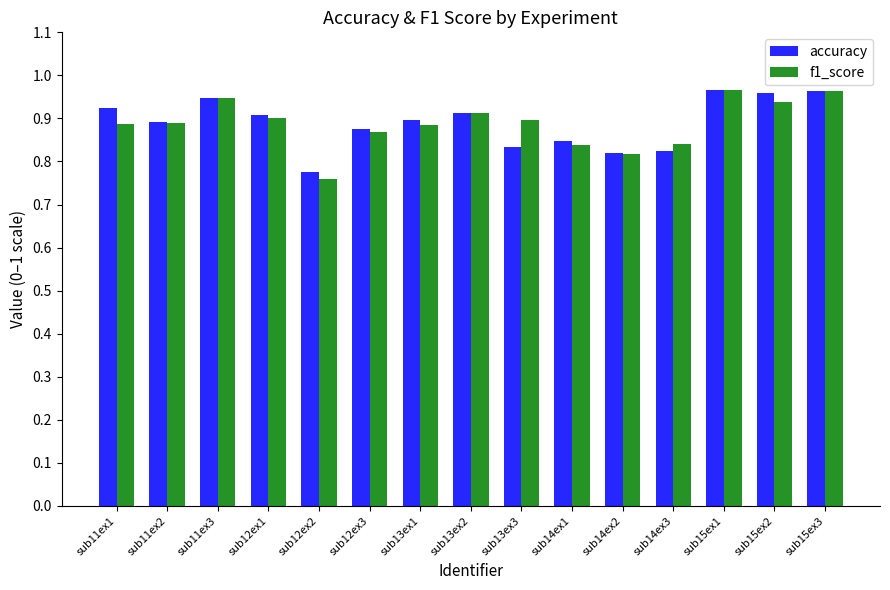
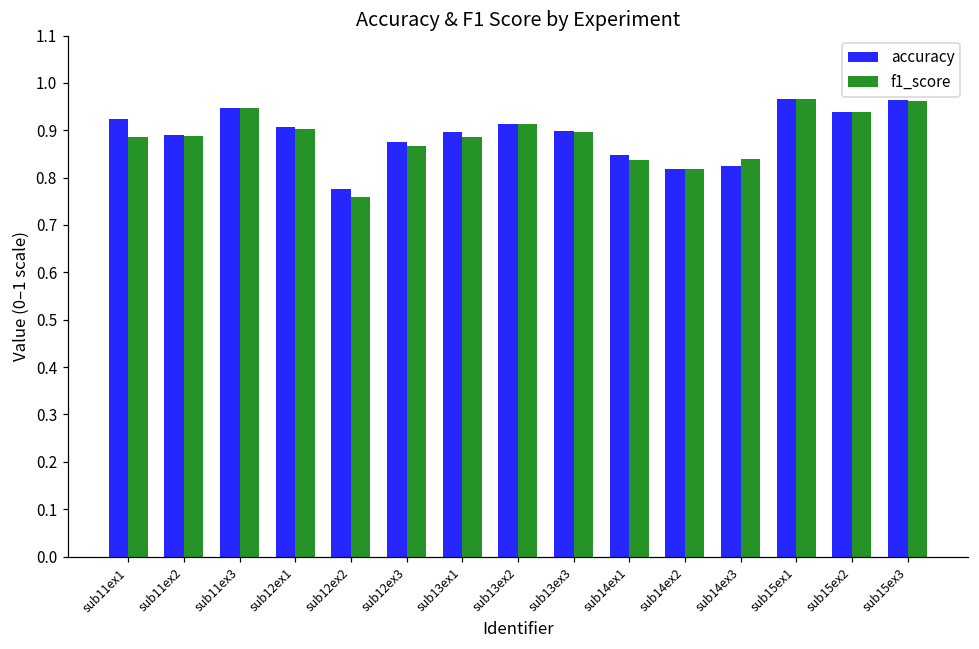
  {
    "accuracy": {
      "sub11ex1": 0.92,
      "sub11ex2": 0.89,
      "sub11ex3": 0.95,
      "sub12ex1": 0.91,
      "sub12ex2": 0.78,
      "sub12ex3": 0.88,
      "sub13ex1": 0.90,
      "sub13ex2": 0.91,
-     "sub13ex3": 0.83,
+     "sub13ex3": 0.90,
      "sub14ex1": 0.85,
      "sub14ex2": 0.82,
      "sub14ex3": 0.83,
      "sub15ex1": 0.97,
-     "sub15ex2": 0.96,
+     "sub15ex2": 0.94,
      "sub15ex3": 0.96
    },
    "f1_score": {
      "sub11ex1": 0.89,
      "sub11ex2": 0.89,
      "sub11ex3": 0.95,
      "sub12ex1": 0.90,
      "sub12ex2": 0.76,
      "sub12ex3": 0.87,
      "sub13ex1": 0.89,
      "sub13ex2": 0.91,
      "sub13ex3": 0.90,
      "sub14ex1": 0.84,
      "sub14ex2": 0.82,
      "sub14ex3": 0.84,
      "sub15ex1": 0.97,
      "sub15ex2": 0.94,
      "sub15ex3": 0.96
    }
  }
